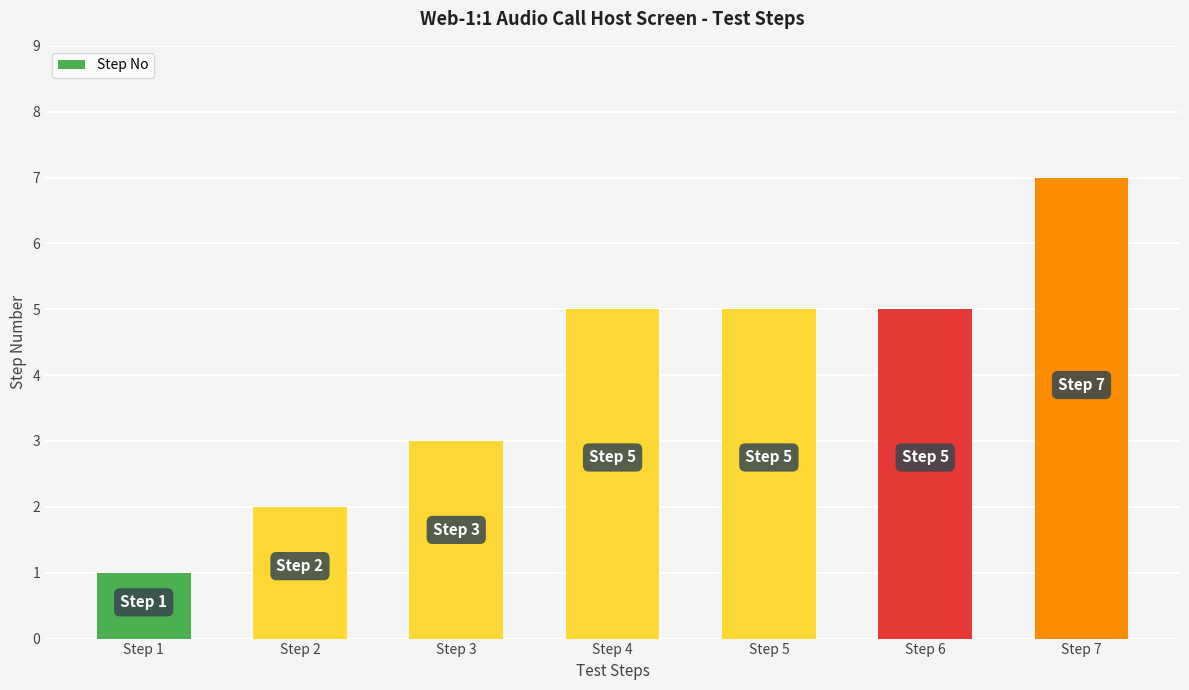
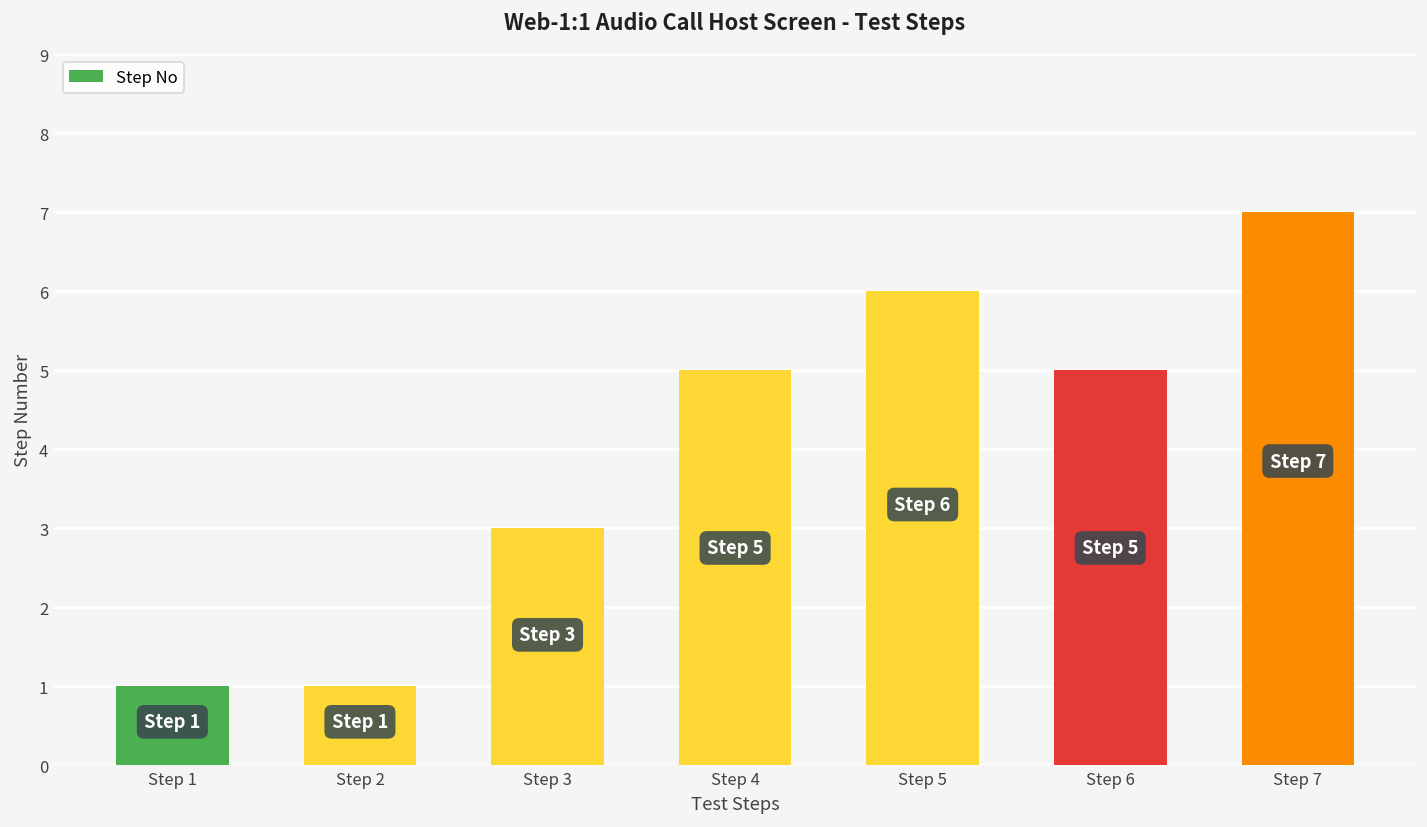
  {
-   "Step 2": 2,
-   "Step 5": 5
+   "Step 2": 1,
+   "Step 5": 6
  }
